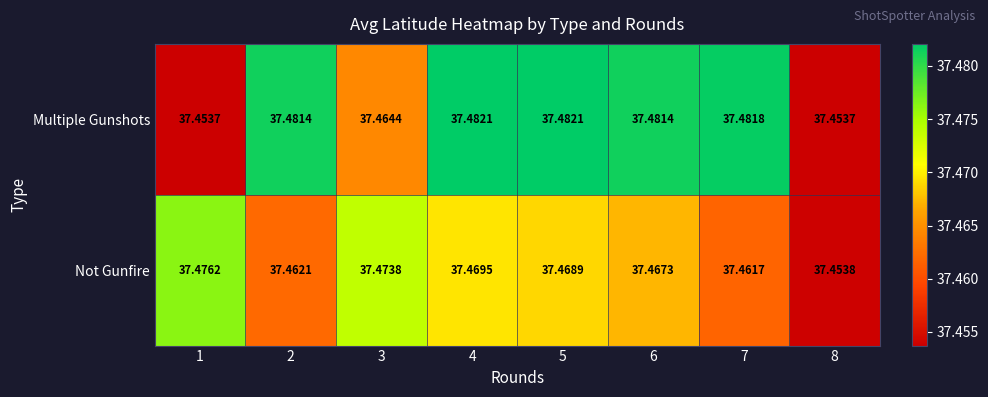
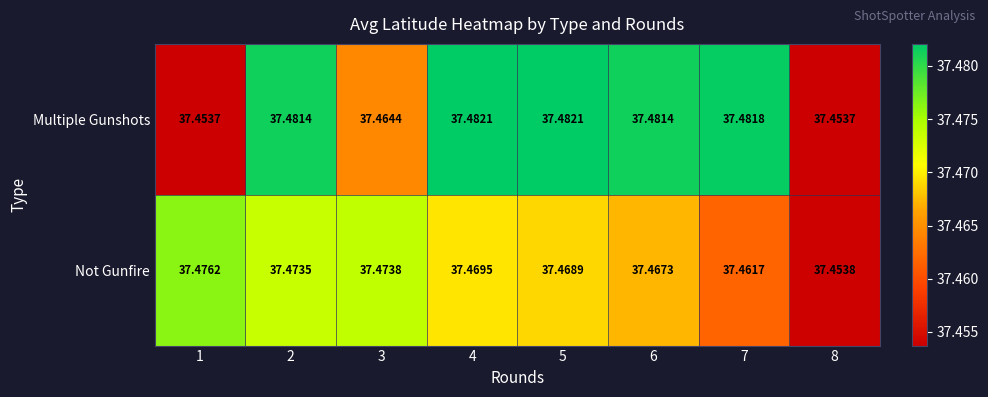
  {
    "Multiple Gunshots": {
      "1": 37.4537,
      "2": 37.4814,
      "3": 37.4644,
      "4": 37.4821,
      "5": 37.4821,
      "6": 37.4814,
      "7": 37.4818,
      "8": 37.4537
    },
    "Not Gunfire": {
      "1": 37.4762,
-     "2": 37.4621,
+     "2": 37.4735,
      "3": 37.4738,
      "4": 37.4695,
      "5": 37.4689,
      "6": 37.4673,
      "7": 37.4617,
      "8": 37.4538
    }
  }
